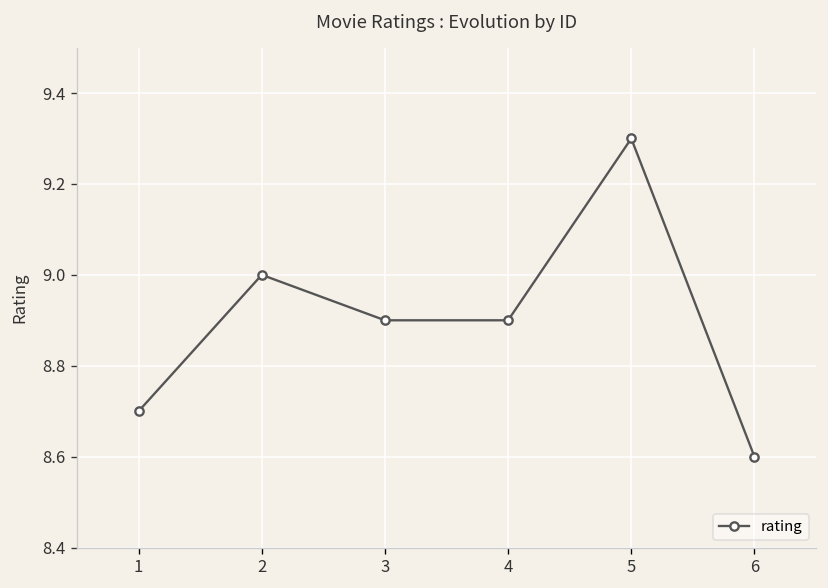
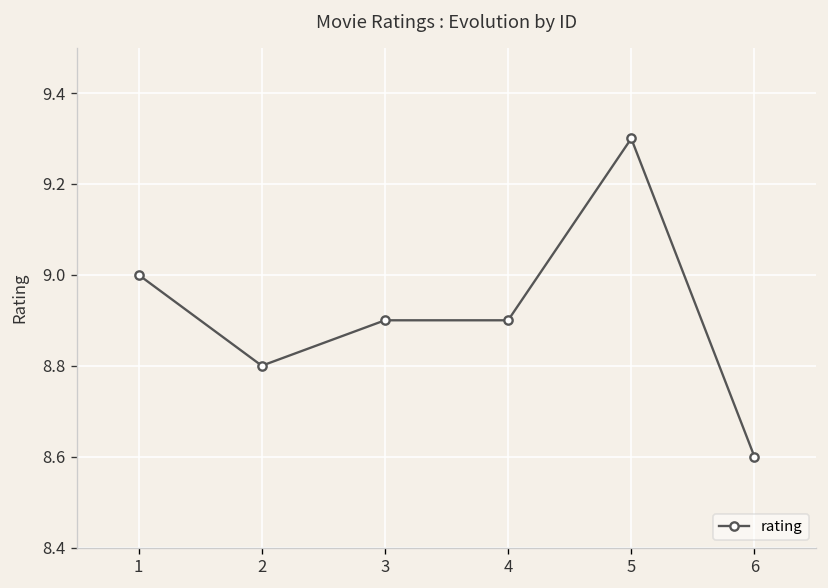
  {
-   "1": 8.7,
-   "2": 9.0,
+   "1": 9.0,
+   "2": 8.8,
    "3": 8.9,
    "4": 8.9,
    "5": 9.3,
    "6": 8.6
  }
